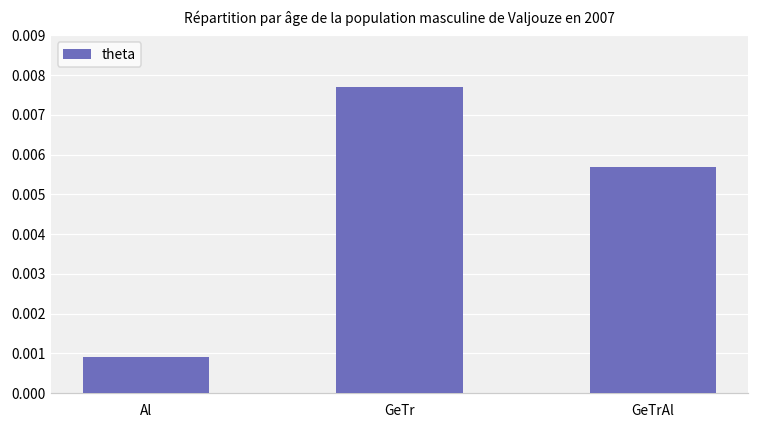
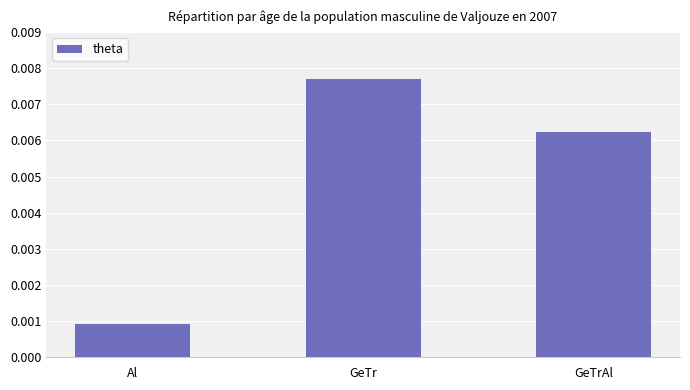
  {
    "Al": 0.0009,
    "GeTr": 0.0077,
-   "GeTrAl": 0.0057
+   "GeTrAl": 0.0062
  }
